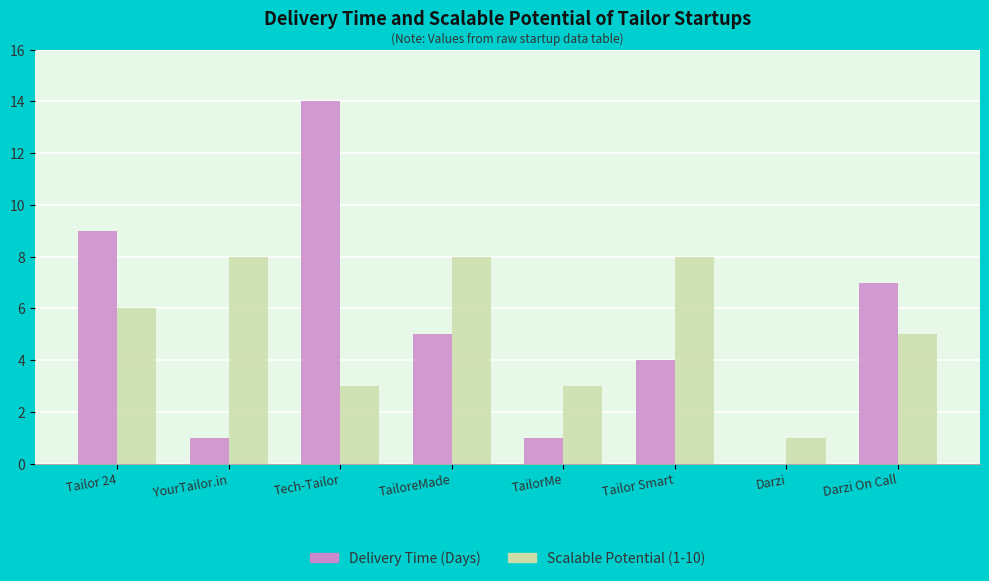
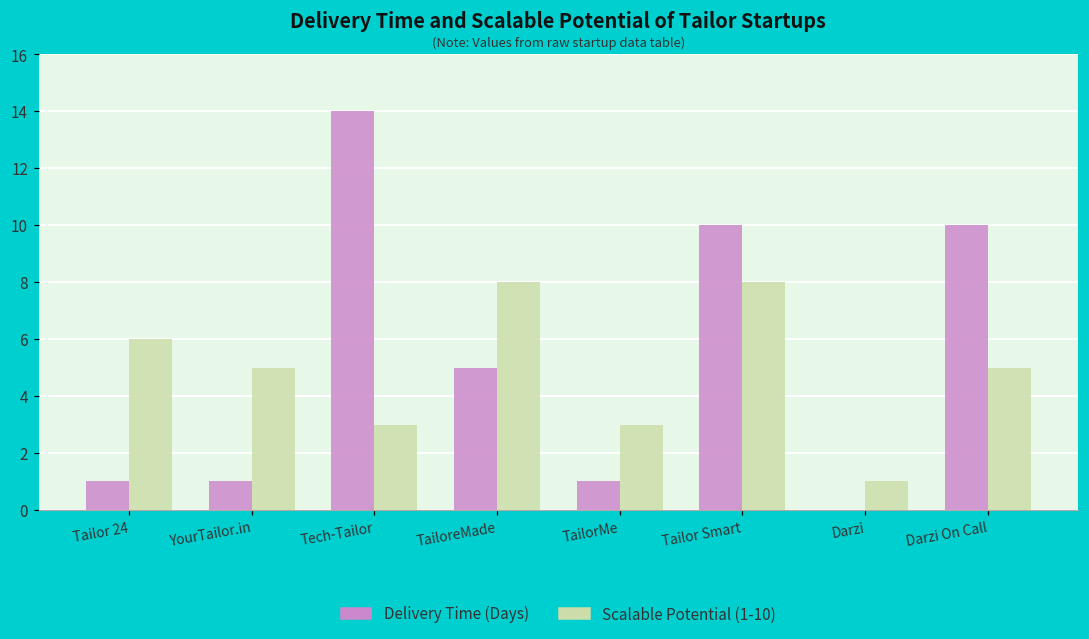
  {
    "Delivery Time (Days)": {
-     "Tailor 24": 9,
+     "Tailor 24": 1,
      "YourTailor.in": 1,
      "Tech-Tailor": 14,
      "TailoreMade": 5,
      "TailorMe": 1,
-     "Tailor Smart": 4,
+     "Tailor Smart": 10,
      "Darzi": 0,
-     "Darzi On Call": 7
+     "Darzi On Call": 10
    },
    "Scalable Potential (1-10)": {
      "Tailor 24": 6,
-     "YourTailor.in": 8,
+     "YourTailor.in": 5,
      "Tech-Tailor": 3,
      "TailoreMade": 8,
      "TailorMe": 3,
      "Tailor Smart": 8,
      "Darzi": 1,
      "Darzi On Call": 5
    }
  }
